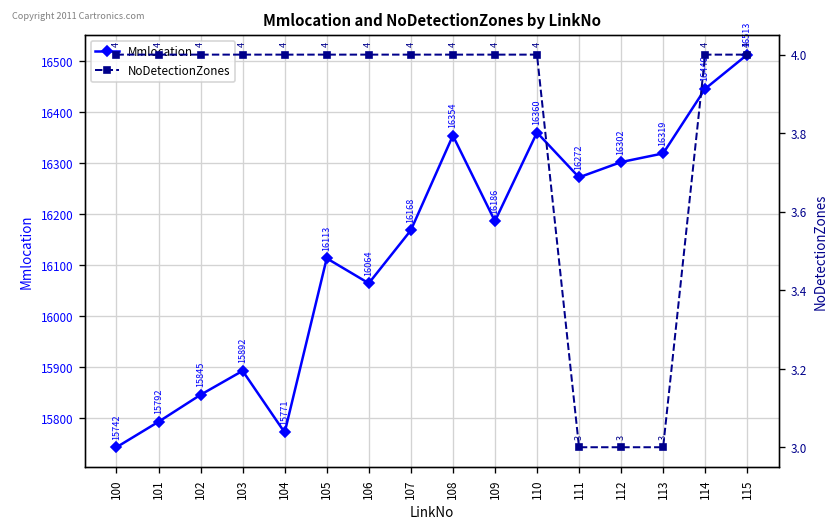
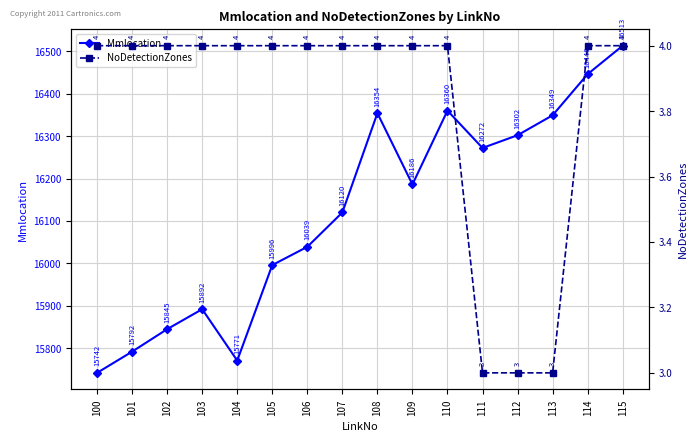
  {
    "Mmlocation": {
      "100": 15742,
      "101": 15792,
      "102": 15845,
      "103": 15892,
      "104": 15771,
-     "105": 16113,
-     "106": 16064,
-     "107": 16168,
+     "105": 15996,
+     "106": 16039,
+     "107": 16120,
      "108": 16354,
      "109": 16186,
      "110": 16360,
      "111": 16272,
      "112": 16302,
-     "113": 16319
+     "113": 16349
    },
    "NoDetectionZones": {
      "103": 4,
      "104": 4,
      "105": 4,
      "106": 4,
      "107": 4,
      "108": 4,
      "109": 4,
      "110": 4,
      "111": 3,
      "112": 3,
      "113": 3,
      "114": 4
    }
  }
